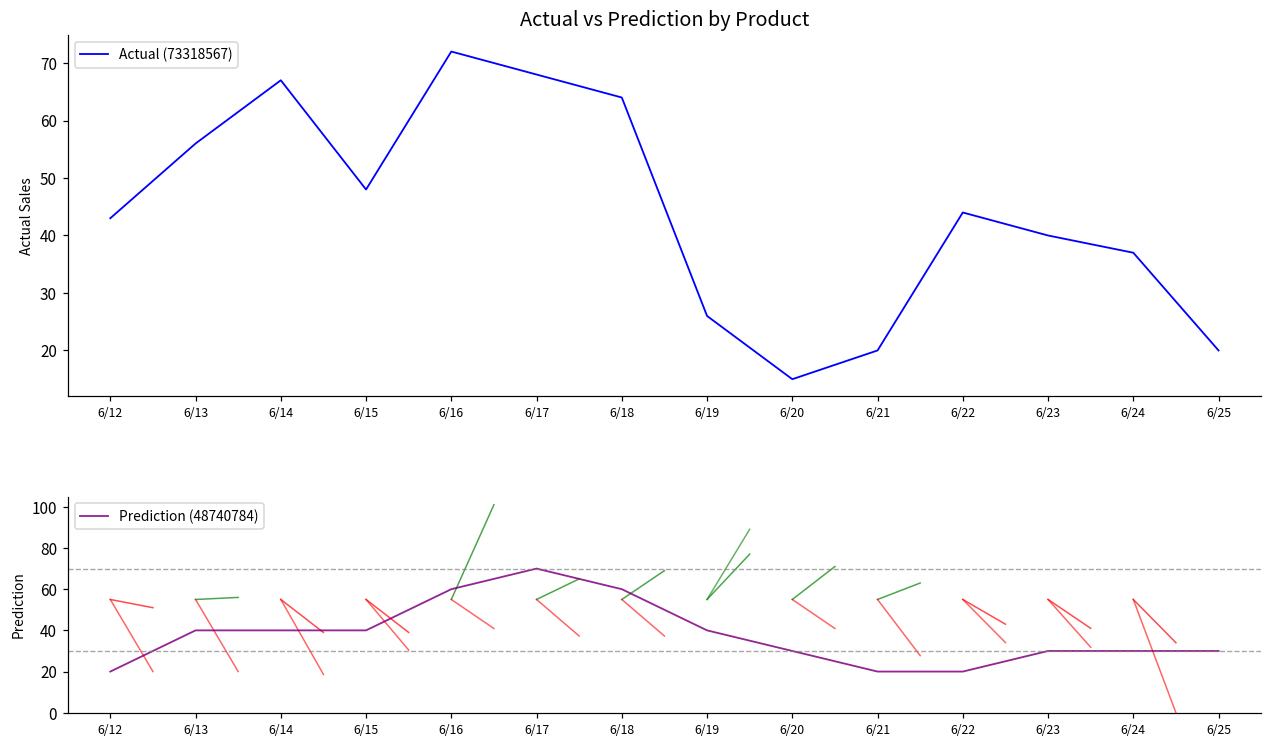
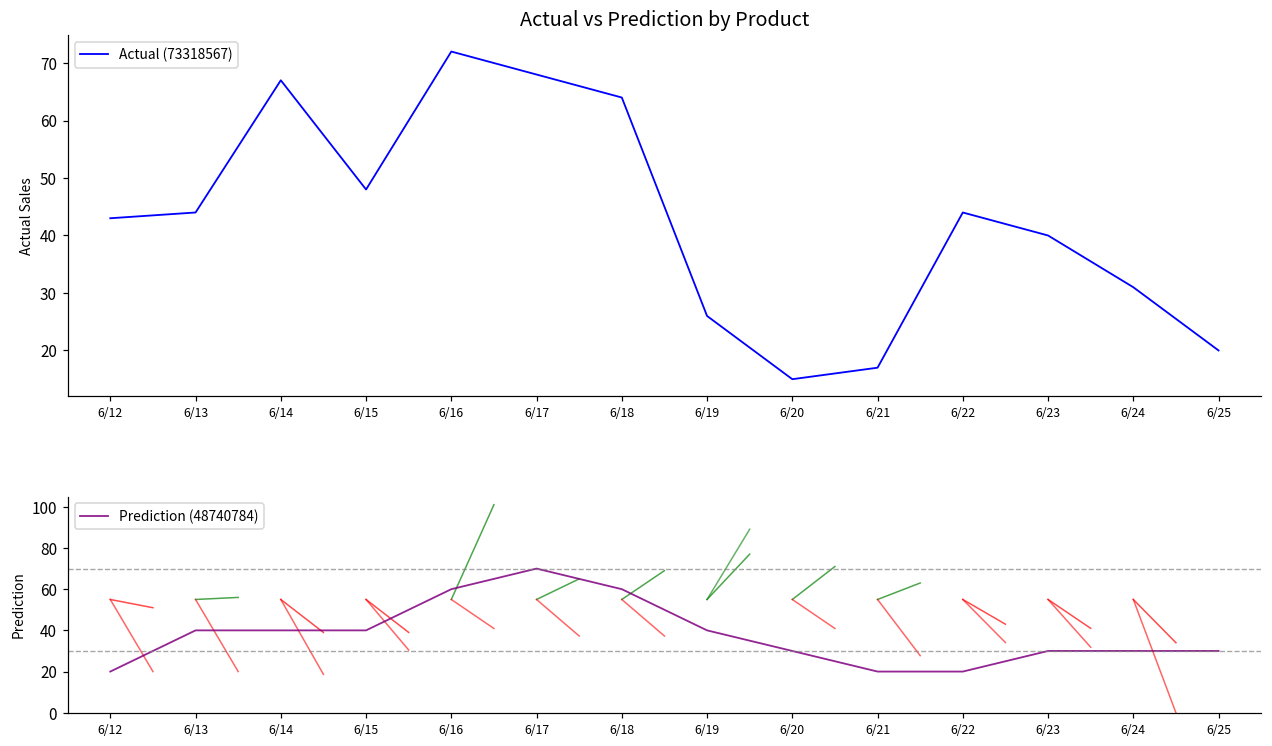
  {
    "Actual vs Prediction by Product": {
      "6/12": 43,
-     "6/13": 56,
+     "6/13": 44,
      "6/14": 67,
      "6/15": 48,
      "6/16": 72,
      "6/17": 68,
      "6/18": 64,
      "6/19": 26,
      "6/20": 15,
-     "6/21": 20,
+     "6/21": 17,
      "6/22": 44,
      "6/23": 40,
-     "6/24": 37,
+     "6/24": 31,
      "6/25": 20
    }
  }
